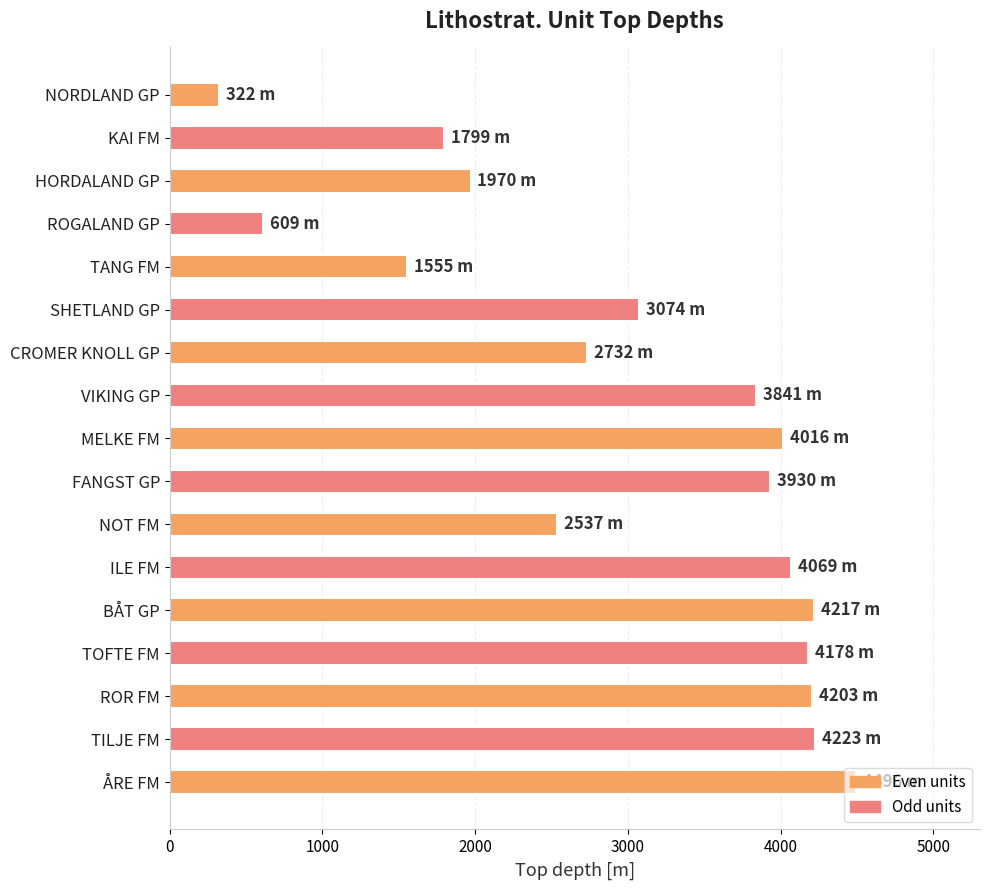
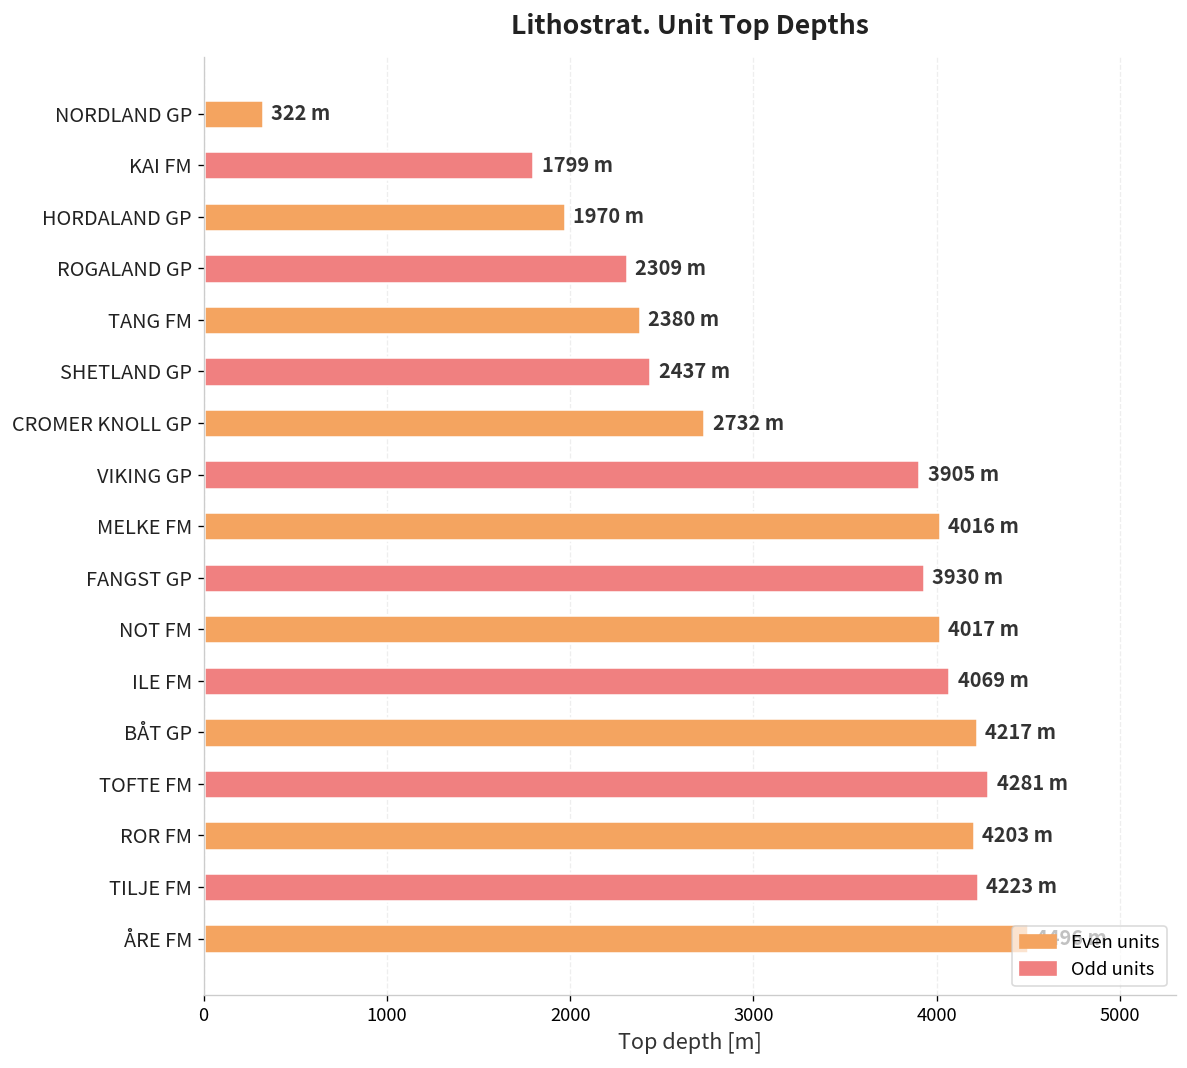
  {
    "NORDLAND GP": 322,
    "KAI FM": 1799,
    "HORDALAND GP": 1970,
-   "ROGALAND GP": 609,
-   "TANG FM": 1555,
-   "SHETLAND GP": 3074,
+   "ROGALAND GP": 2309,
+   "TANG FM": 2380,
+   "SHETLAND GP": 2437,
    "CROMER KNOLL GP": 2732,
-   "VIKING GP": 3841,
+   "VIKING GP": 3905,
    "MELKE FM": 4016,
    "FANGST GP": 3930,
-   "NOT FM": 2537,
+   "NOT FM": 4017,
    "ILE FM": 4069,
    "BÅT GP": 4217,
-   "TOFTE FM": 4178,
+   "TOFTE FM": 4281,
    "ROR FM": 4203,
    "TILJE FM": 4223
  }
